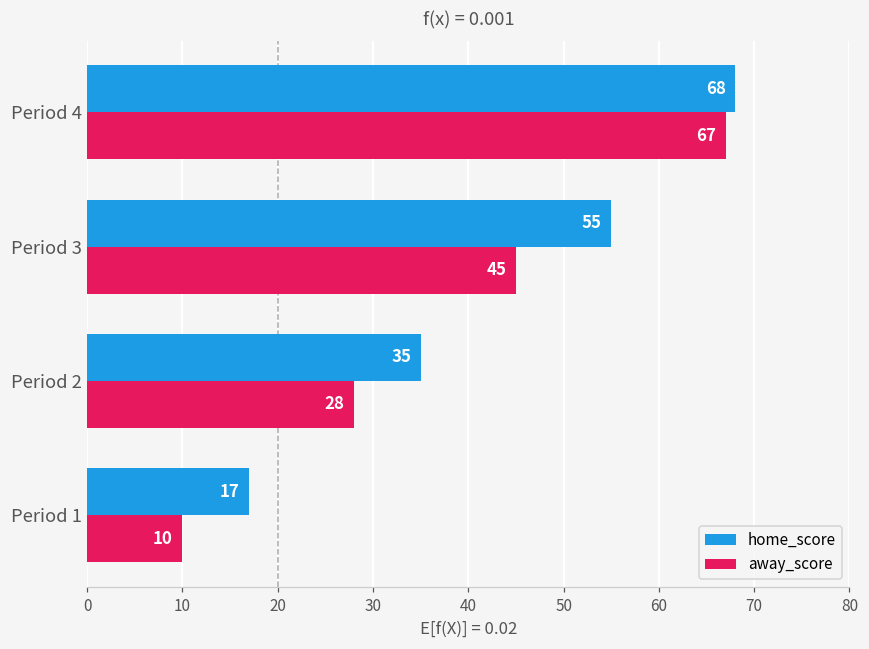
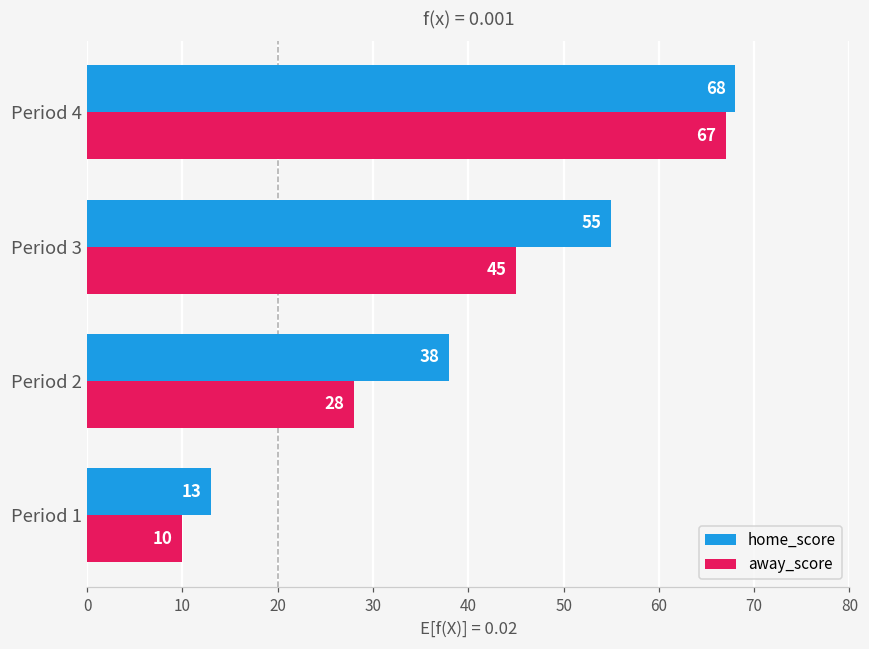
  {
    "home_score": {
      "Period 4": 68,
      "Period 3": 55,
-     "Period 2": 35,
-     "Period 1": 17
+     "Period 2": 38,
+     "Period 1": 13
    },
    "away_score": {
      "Period 4": 67,
      "Period 3": 45,
      "Period 2": 28,
      "Period 1": 10
    }
  }
